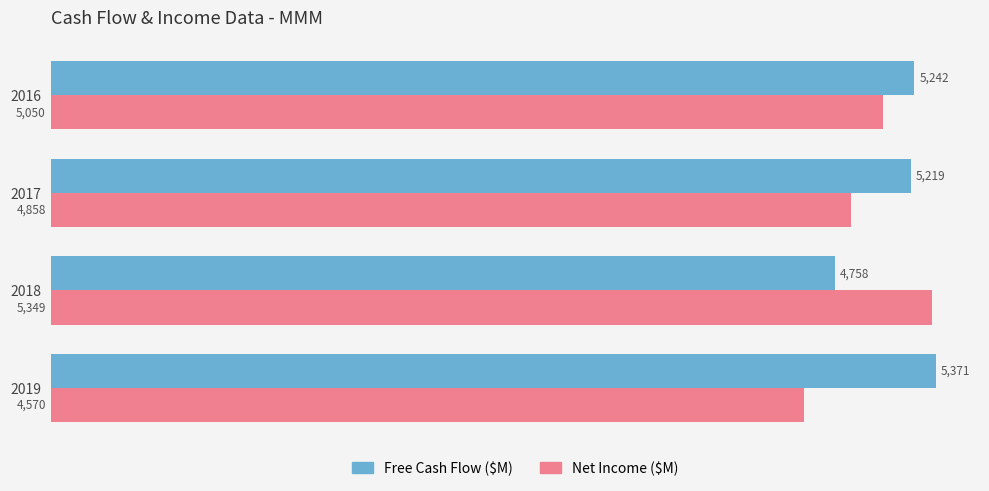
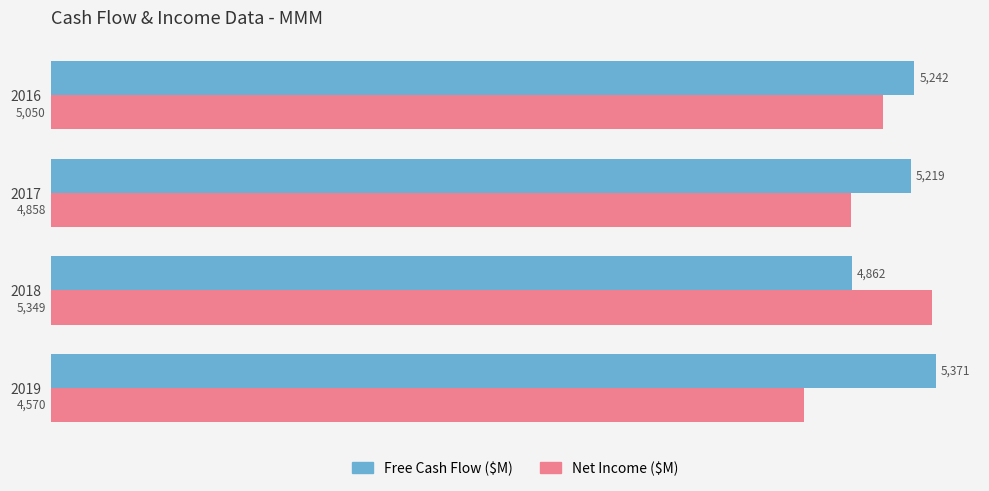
  {
    "Free Cash Flow ($M)": {
      "2016": "5,242",
      "2017": "5,219",
-     "2018": "4,758",
+     "2018": "4,862",
      "2019": "5,371"
    }
  }
